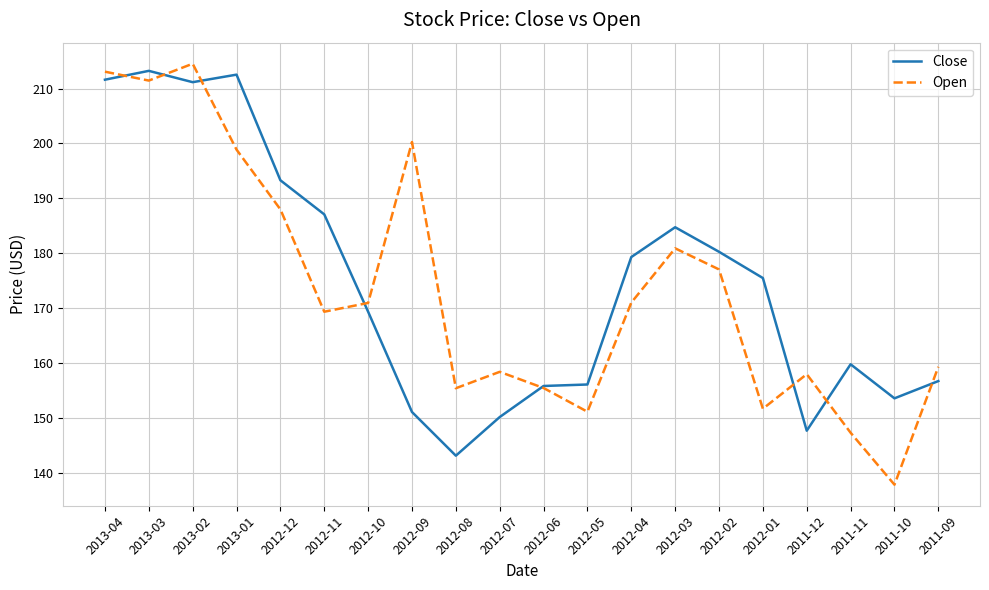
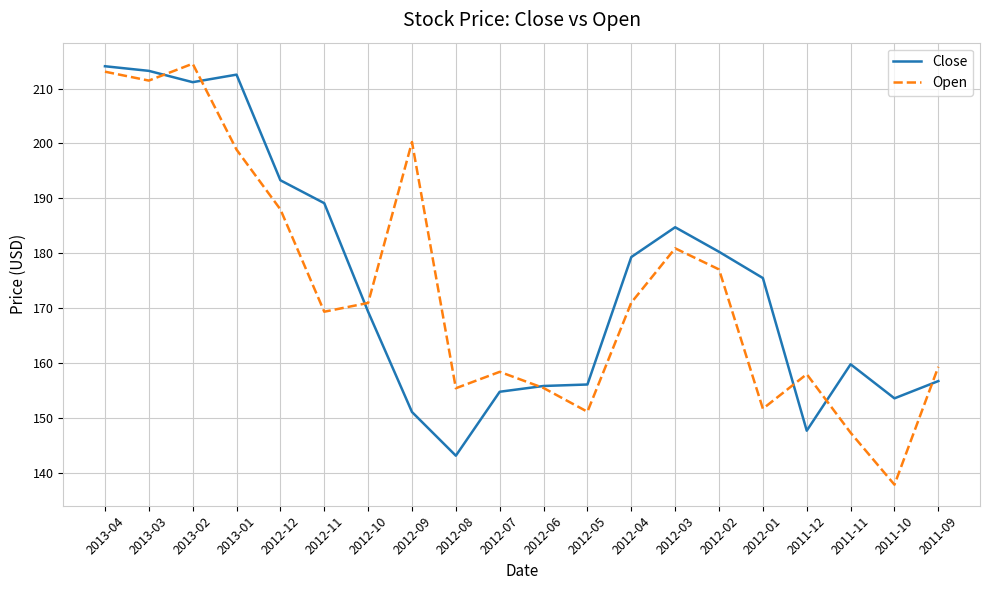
  {
    "Close": {
-     "2013-04": 212,
+     "2013-04": 214,
      "2013-03": 213,
      "2013-02": 211,
      "2013-01": 213,
      "2012-12": 193,
-     "2012-11": 187,
+     "2012-11": 189,
      "2012-10": 169,
      "2012-09": 151,
      "2012-08": 143,
-     "2012-07": 150,
+     "2012-07": 155,
      "2012-05": 156,
      "2012-04": 179,
      "2012-03": 185,
      "2012-02": 180,
      "2012-01": 176,
      "2011-12": 148,
      "2011-11": 160,
      "2011-10": 154,
      "2011-09": 157
    },
    "Open": {
      "2013-04": 213,
      "2013-03": 211,
      "2013-02": 215,
      "2013-01": 199,
      "2012-12": 188,
      "2012-11": 169,
      "2012-10": 171,
      "2012-09": 200,
      "2012-08": 155,
      "2012-07": 158,
      "2012-05": 151,
      "2012-04": 171,
      "2012-03": 181,
      "2012-02": 177,
      "2012-01": 152,
      "2011-12": 158,
      "2011-11": 147,
      "2011-10": 138,
      "2011-09": 159
    }
  }
